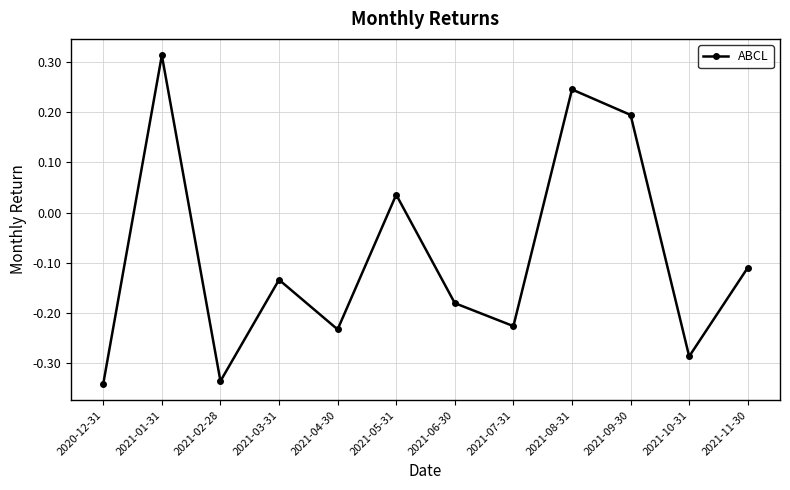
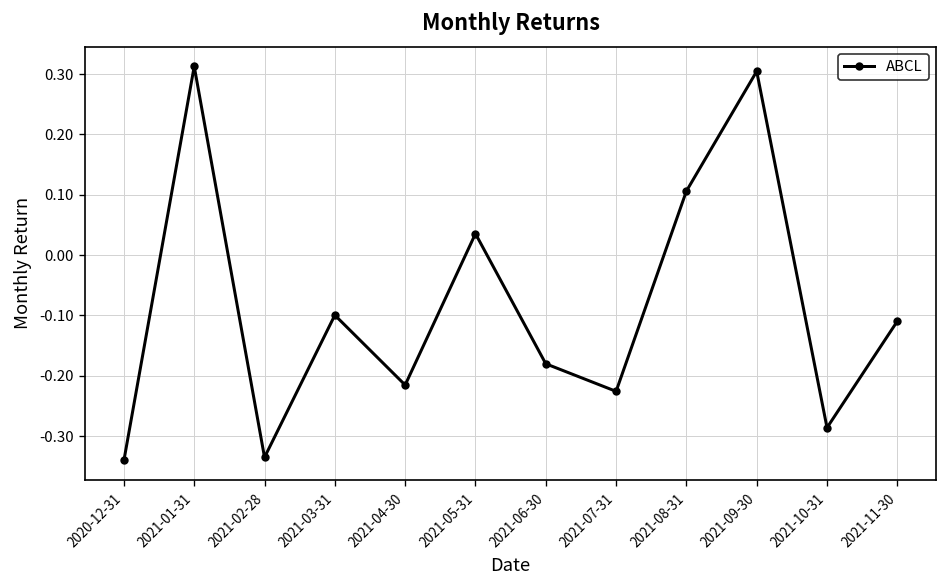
  {
    "2020-12-31": -0.34,
    "2021-01-31": 0.31,
    "2021-02-28": -0.34,
-   "2021-03-31": -0.13,
-   "2021-04-30": -0.23,
+   "2021-03-31": -0.10,
+   "2021-04-30": -0.22,
    "2021-05-31": 0.04,
    "2021-06-30": -0.18,
    "2021-07-31": -0.23,
-   "2021-08-31": 0.24,
-   "2021-09-30": 0.19,
+   "2021-08-31": 0.11,
+   "2021-09-30": 0.30,
    "2021-10-31": -0.29,
    "2021-11-30": -0.11
  }
